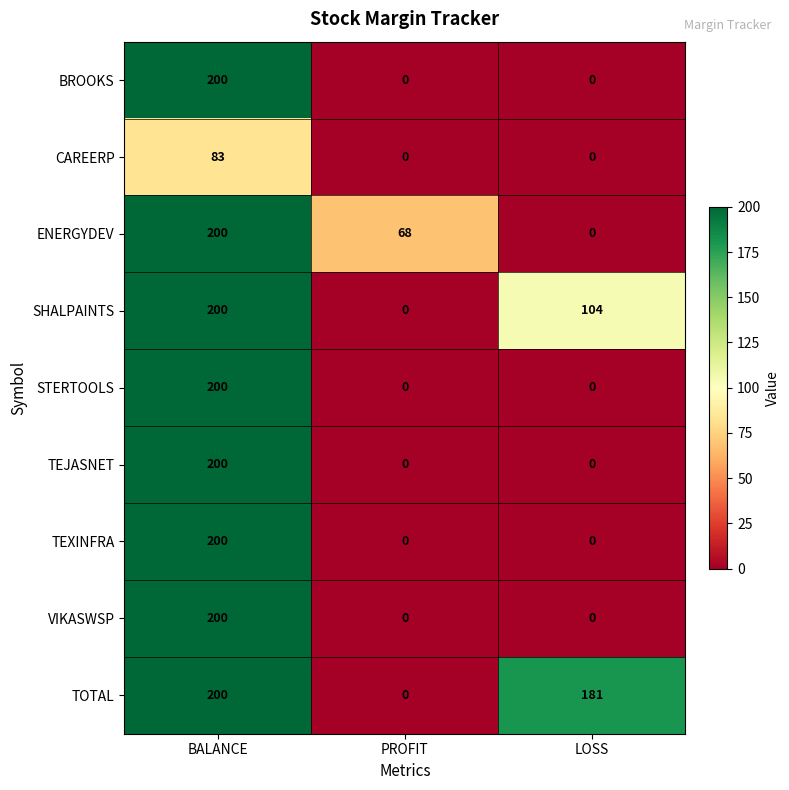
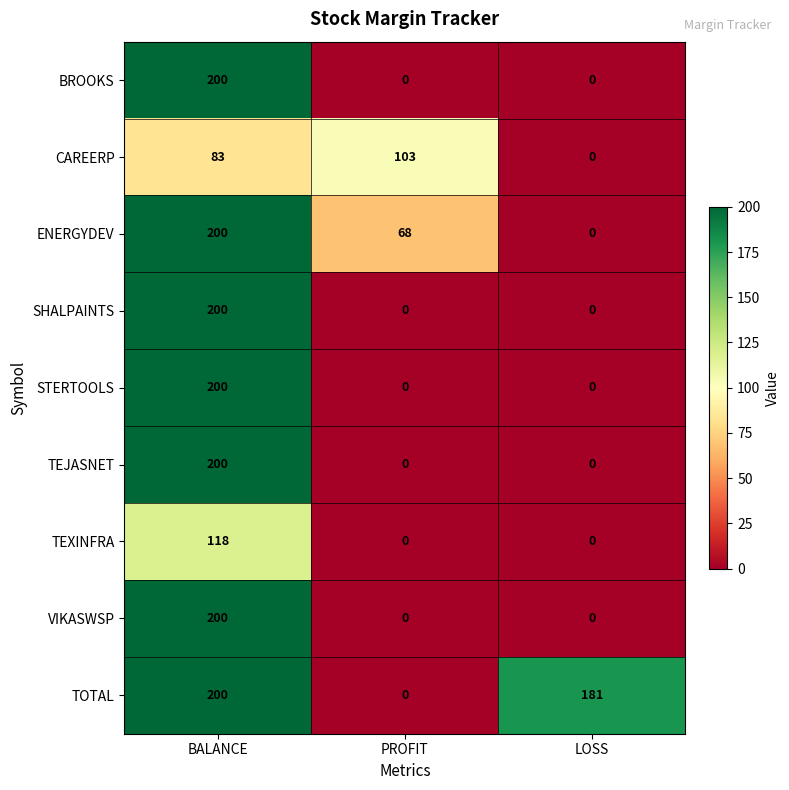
  {
    "BROOKS": {
      "BALANCE": 200,
      "PROFIT": 0,
      "LOSS": 0
    },
    "CAREERP": {
      "BALANCE": 83,
-     "PROFIT": 0,
+     "PROFIT": 103,
      "LOSS": 0
    },
    "ENERGYDEV": {
      "BALANCE": 200,
      "PROFIT": 68,
      "LOSS": 0
    },
    "SHALPAINTS": {
      "BALANCE": 200,
      "PROFIT": 0,
-     "LOSS": 104
+     "LOSS": 0
    },
    "STERTOOLS": {
      "BALANCE": 200,
      "PROFIT": 0,
      "LOSS": 0
    },
    "TEJASNET": {
      "BALANCE": 200,
      "PROFIT": 0,
      "LOSS": 0
    },
    "TEXINFRA": {
-     "BALANCE": 200,
+     "BALANCE": 118,
      "PROFIT": 0,
      "LOSS": 0
    },
    "VIKASWSP": {
      "BALANCE": 200,
      "PROFIT": 0,
      "LOSS": 0
    },
    "TOTAL": {
      "BALANCE": 200,
      "PROFIT": 0,
      "LOSS": 181
    }
  }
